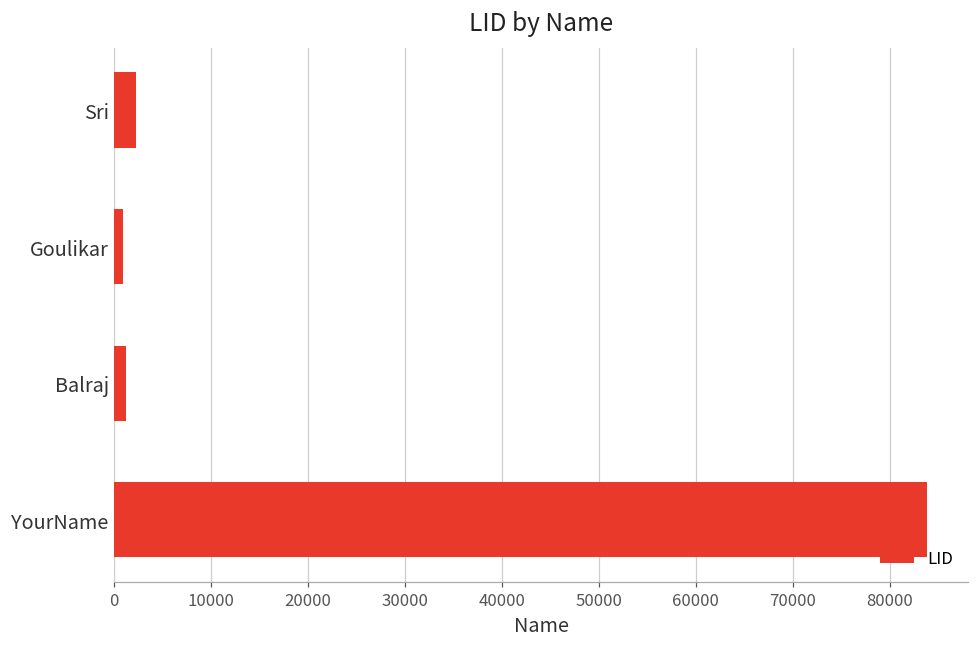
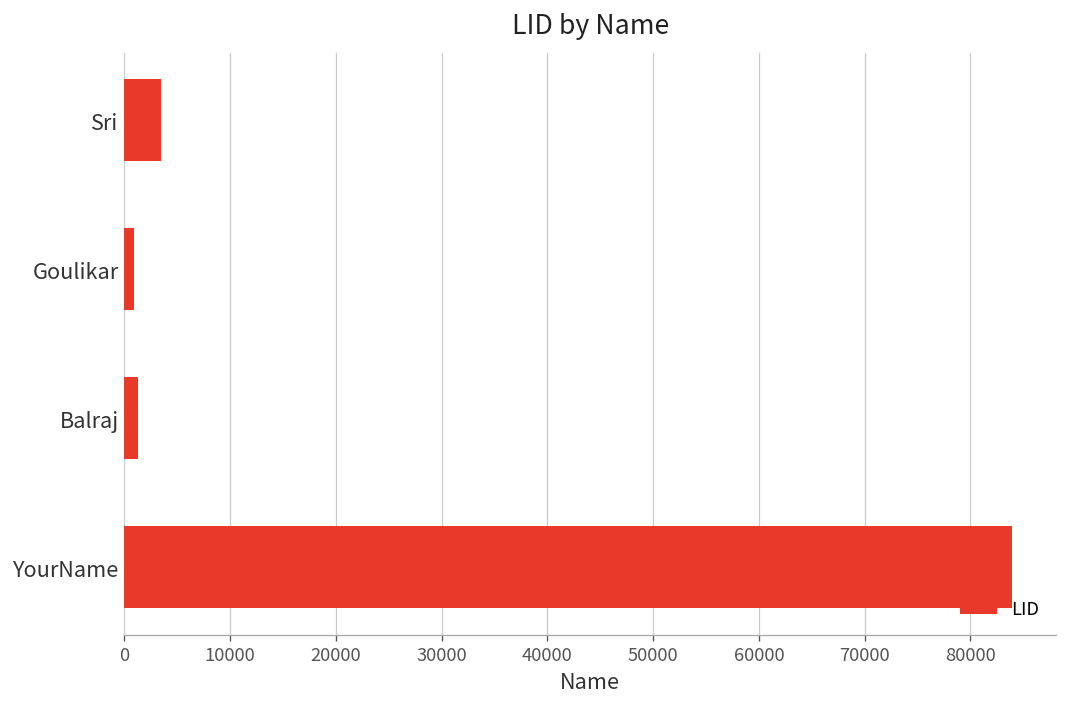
  {
-   "Sri": 2000,
+   "Sri": 3000,
    "Goulikar": 1000,
    "Balraj": 1000,
    "YourName": 84000
  }
